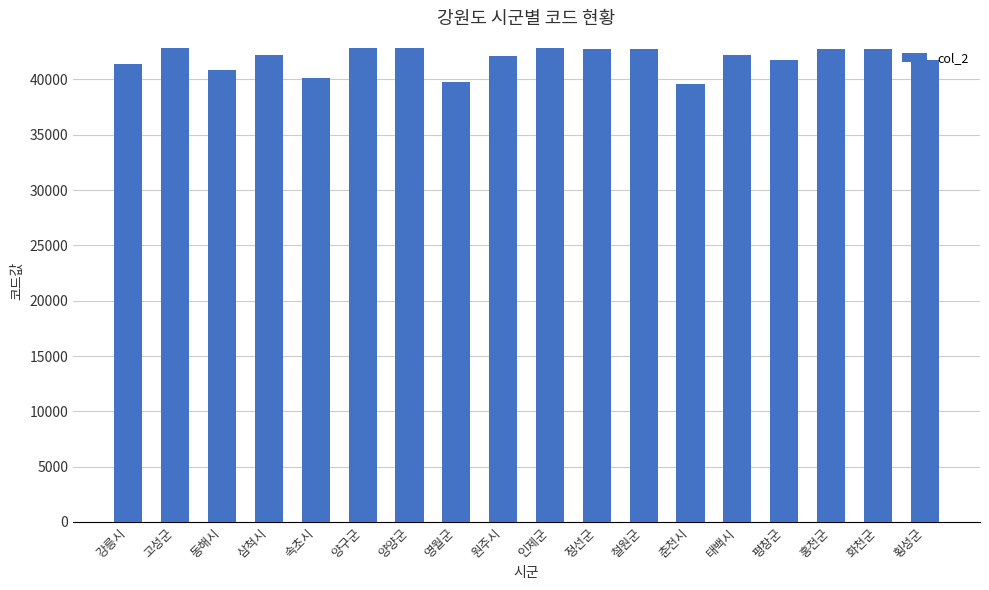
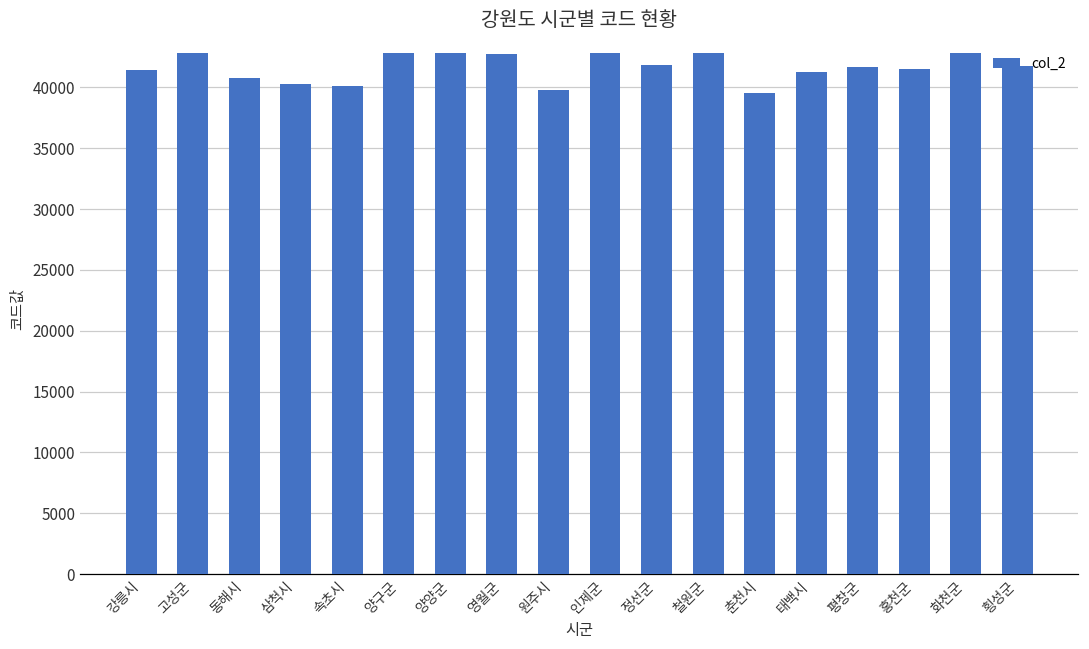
  {
    "강릉시": 41400,
    "고성군": 42800,
    "동해시": 40800,
-   "삼척시": 42200,
+   "삼척시": 40200,
    "속초시": 40100,
    "양구군": 42800,
    "양양군": 42800,
-   "영월군": 39800,
-   "원주시": 42100,
+   "영월군": 42800,
+   "원주시": 39800,
    "인제군": 42800,
-   "정선군": 42800,
+   "정선군": 41800,
    "철원군": 42800,
    "춘천시": 39600,
-   "태백시": 42200,
+   "태백시": 41300,
    "평창군": 41700,
-   "홍천군": 42700,
+   "홍천군": 41500,
    "화천군": 42800,
    "횡성군": 41800
  }
